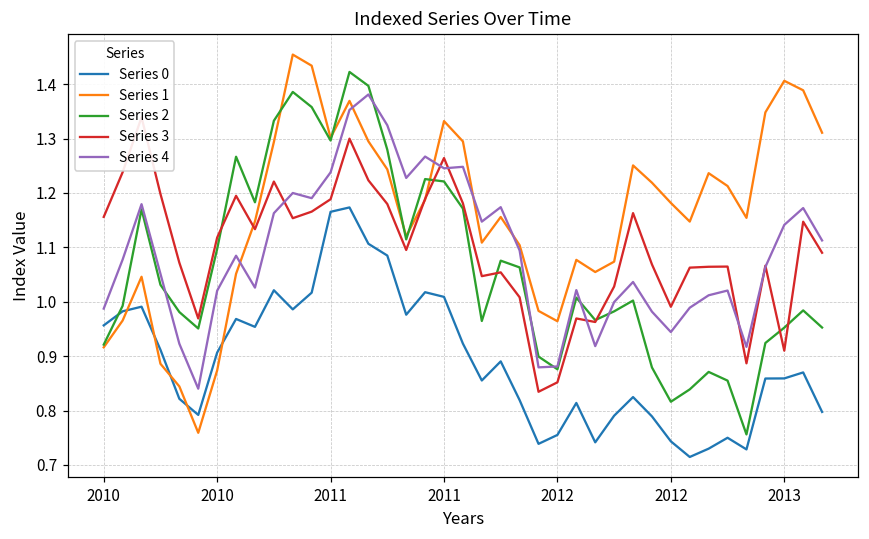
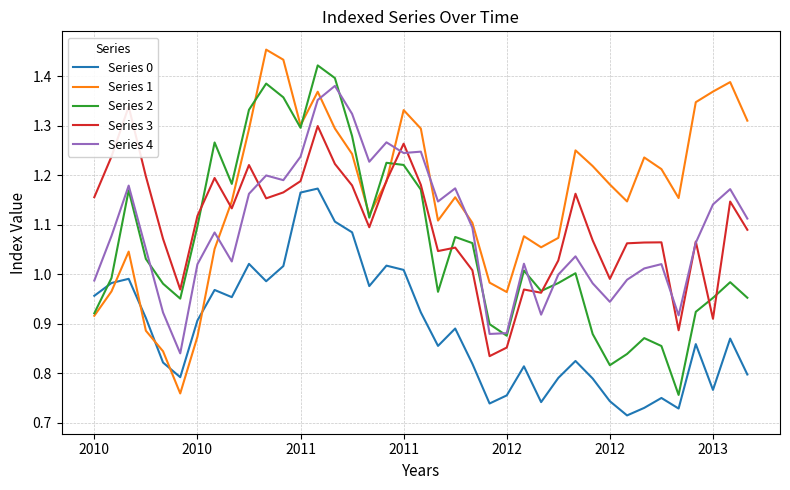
  {
    "Series 0": {
-     "2013": 0.86
+     "2013": 0.77
    },
    "Series 1": {
-     "2013": 1.41
+     "2013": 1.37
    },
    "Series 2": {
      "2013": 0.95
    },
    "Series 3": {
      "2013": 0.91
    },
    "Series 4": {
      "2013": 1.14
    }
  }
